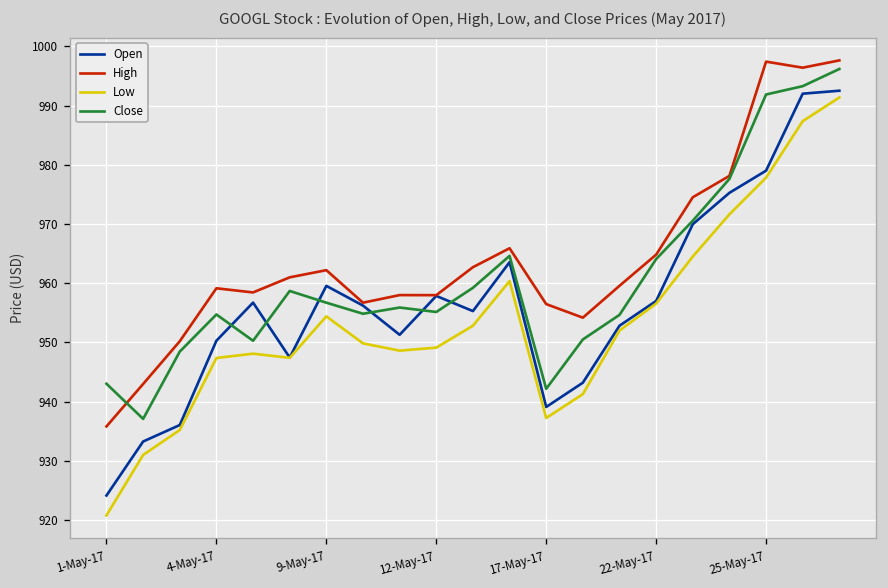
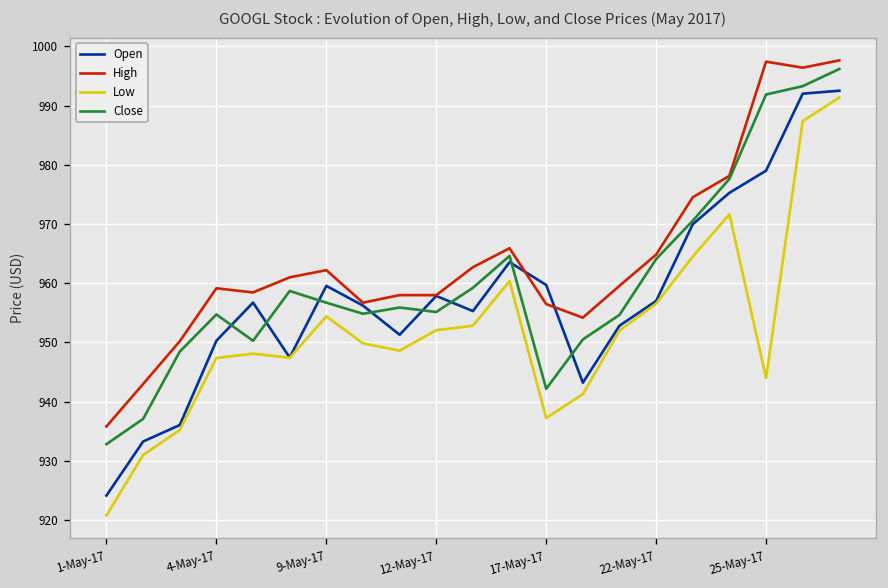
  {
    "Open": {
      "1-May-17": 924,
      "4-May-17": 950,
      "9-May-17": 960,
-     "17-May-17": 939,
+     "17-May-17": 960,
      "25-May-17": 979
    },
    "High": {
      "1-May-17": 936,
      "4-May-17": 959,
      "9-May-17": 962,
      "17-May-17": 956,
      "22-May-17": 965,
      "25-May-17": 997
    },
    "Low": {
      "1-May-17": 921,
      "4-May-17": 947,
      "9-May-17": 954,
-     "12-May-17": 949,
+     "12-May-17": 952,
      "17-May-17": 937,
-     "25-May-17": 978
+     "25-May-17": 944
    },
    "Close": {
-     "1-May-17": 943,
+     "1-May-17": 933,
      "4-May-17": 955,
      "9-May-17": 957,
      "12-May-17": 955,
      "17-May-17": 942,
      "22-May-17": 964,
      "25-May-17": 992
    }
  }
